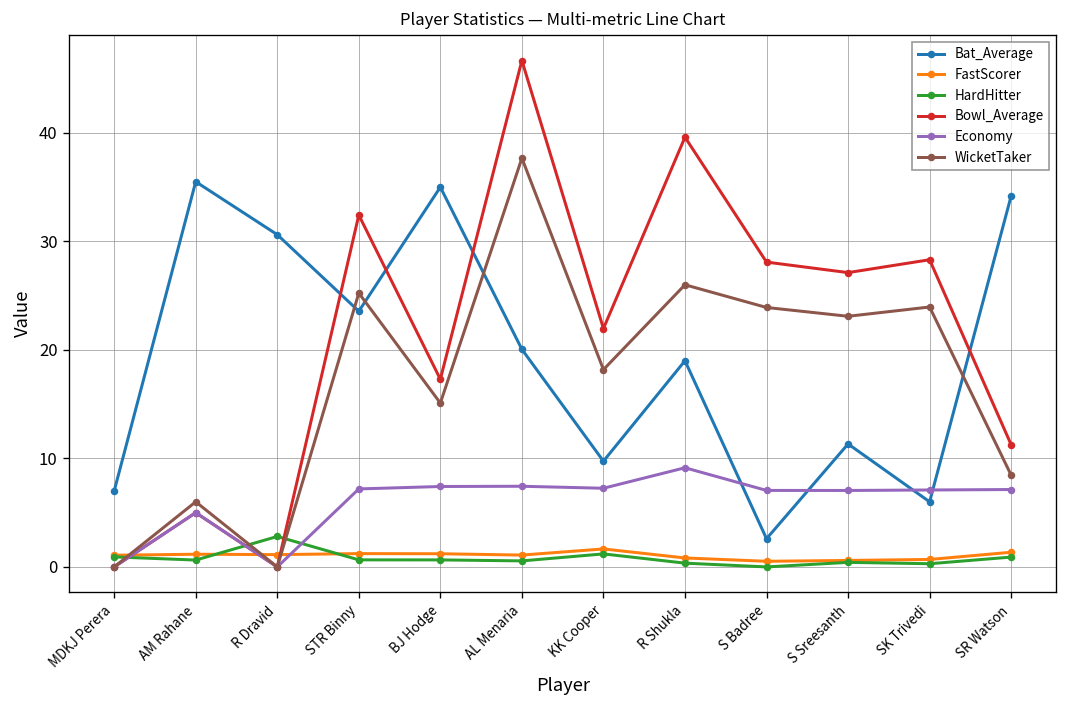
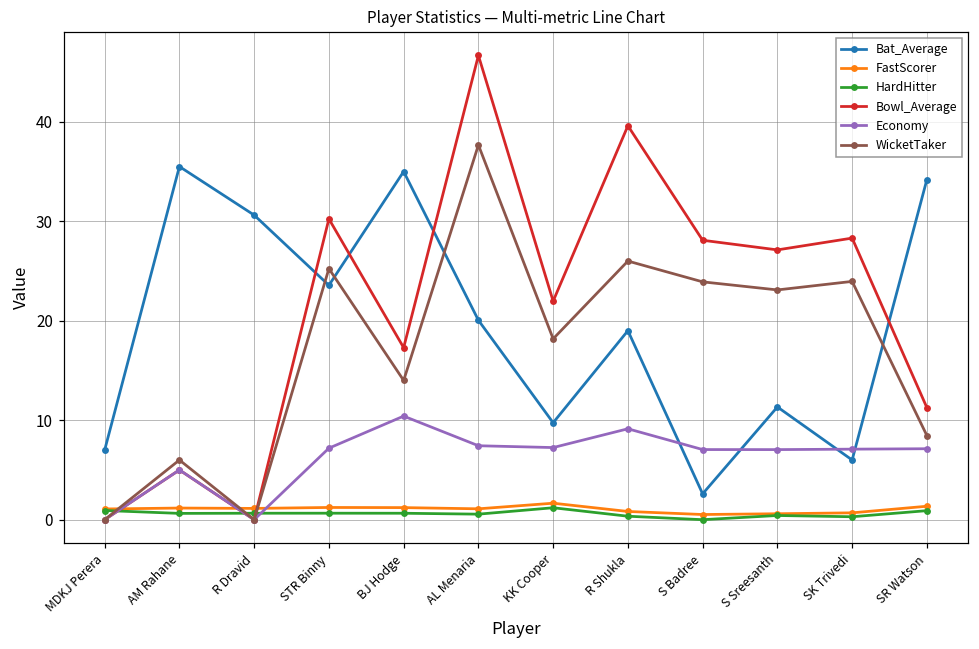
  {
    "Bat_Average": {
      "MDKJ Perera": 7,
      "AM Rahane": 36,
      "R Dravid": 31,
      "STR Binny": 24,
      "BJ Hodge": 35,
      "AL Menaria": 20,
      "KK Cooper": 10,
      "R Shukla": 19,
      "S Badree": 3,
      "S Sreesanth": 11,
      "SK Trivedi": 6,
      "SR Watson": 34
    },
    "FastScorer": {
      "AM Rahane": 1,
      "R Dravid": 1,
      "STR Binny": 1,
      "BJ Hodge": 1,
      "AL Menaria": 1,
      "KK Cooper": 2,
      "R Shukla": 1,
      "S Badree": 1,
      "SK Trivedi": 1,
      "SR Watson": 1
    },
    "HardHitter": {
      "AM Rahane": 1,
-     "R Dravid": 3,
+     "R Dravid": 1,
      "STR Binny": 1,
      "BJ Hodge": 1,
      "AL Menaria": 1,
      "KK Cooper": 1,
      "R Shukla": 0,
      "S Badree": 0,
      "SK Trivedi": 0,
      "SR Watson": 1
    },
    "Bowl_Average": {
-     "STR Binny": 32,
+     "STR Binny": 30,
      "BJ Hodge": 17,
      "AL Menaria": 47,
      "KK Cooper": 22,
      "R Shukla": 40,
      "S Badree": 28,
      "S Sreesanth": 27,
      "SK Trivedi": 28,
      "SR Watson": 11
    },
    "Economy": {
      "STR Binny": 7,
-     "BJ Hodge": 7,
+     "BJ Hodge": 10,
      "AL Menaria": 7,
      "KK Cooper": 7,
      "R Shukla": 9,
      "S Badree": 7,
      "S Sreesanth": 7,
      "SK Trivedi": 7,
      "SR Watson": 7
    },
    "WicketTaker": {
      "AM Rahane": 6,
      "STR Binny": 25,
-     "BJ Hodge": 15,
+     "BJ Hodge": 14,
      "AL Menaria": 38,
      "KK Cooper": 18,
      "R Shukla": 26,
      "S Badree": 24,
      "S Sreesanth": 23,
      "SK Trivedi": 24,
      "SR Watson": 8
    }
  }
